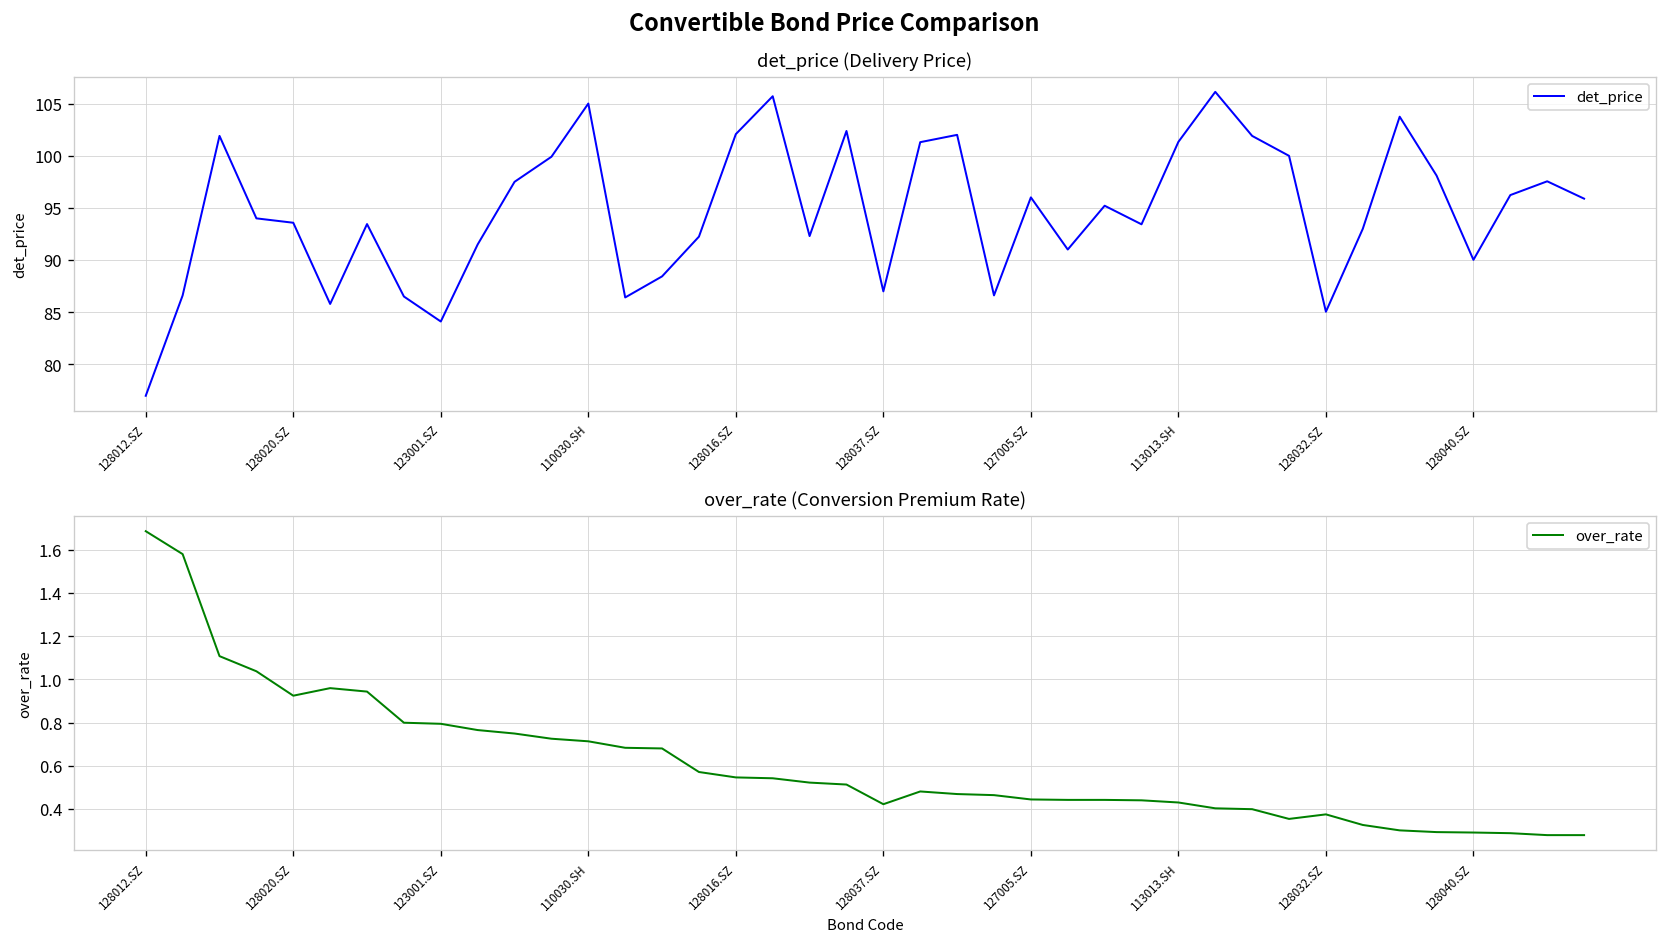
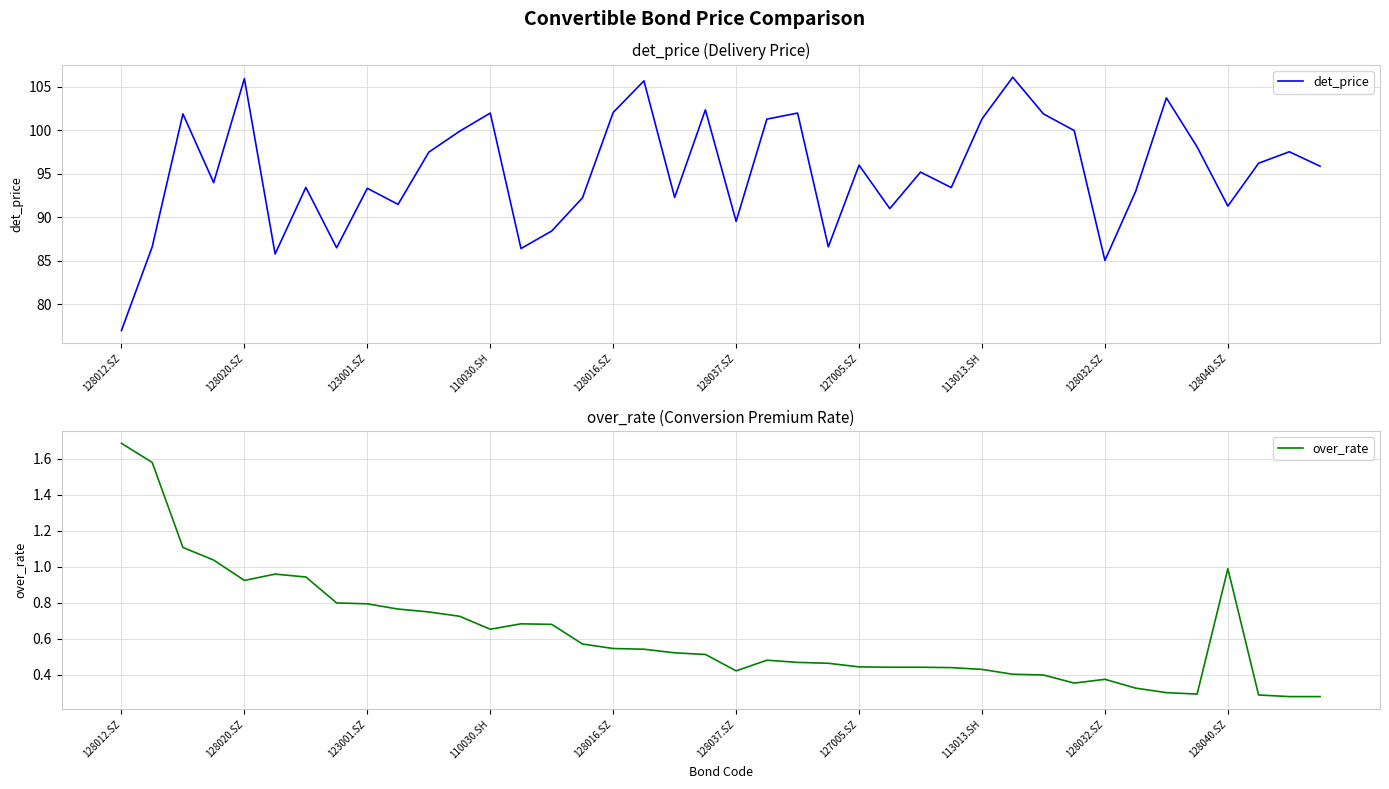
  {
    "det_price (Delivery Price)": {
      "128012.SZ": 77,
-     "128020.SZ": 94,
-     "123001.SZ": 84,
-     "110030.SH": 105,
+     "128020.SZ": 106,
+     "123001.SZ": 93,
+     "110030.SH": 102,
      "128016.SZ": 102,
-     "128037.SZ": 87,
+     "128037.SZ": 90,
      "127005.SZ": 96,
      "113013.SH": 101,
      "128032.SZ": 85,
-     "128040.SZ": 90
+     "128040.SZ": 91
    },
    "over_rate (Conversion Premium Rate)": {
      "128012.SZ": 1.69,
      "128020.SZ": 0.93,
      "123001.SZ": 0.80,
-     "110030.SH": 0.71,
+     "110030.SH": 0.65,
      "128016.SZ": 0.55,
      "128037.SZ": 0.42,
      "127005.SZ": 0.45,
      "113013.SH": 0.43,
      "128032.SZ": 0.38,
-     "128040.SZ": 0.29
+     "128040.SZ": 0.99
    }
  }
